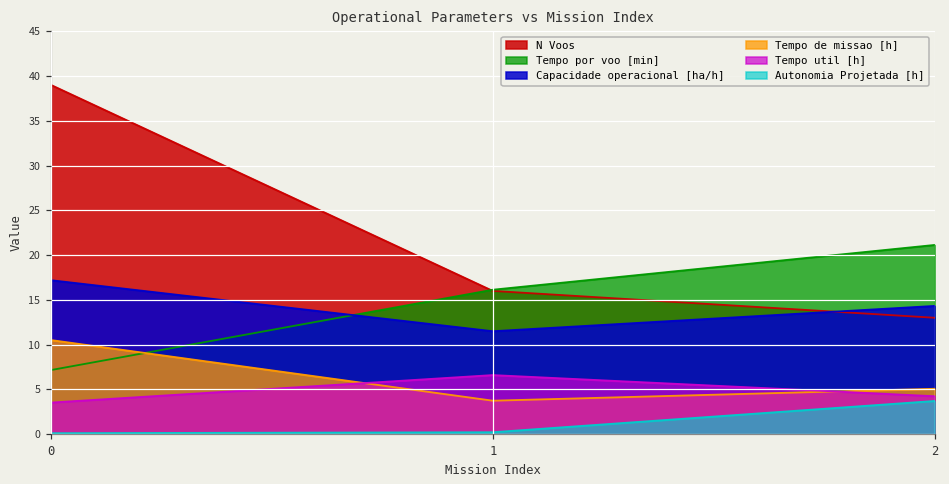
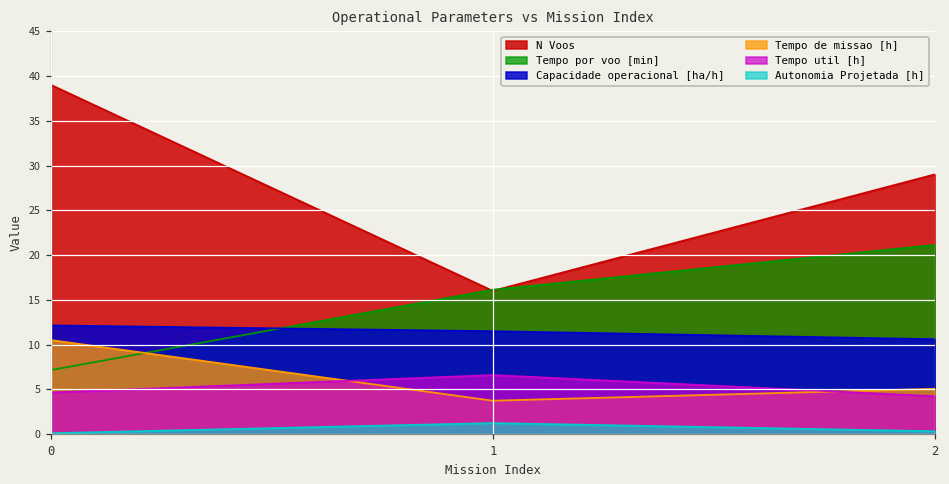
  {
    "N Voos": {
      "0": 39,
-     "2": 13
+     "2": 29
    },
    "Tempo por voo [min]": {
      "0": 7,
      "2": 21
    },
    "Capacidade operacional [ha/h]": {
-     "0": 17,
+     "0": 12,
      "1": 11,
-     "2": 14
+     "2": 11
    },
    "Tempo de missao [h]": {
      "0": 11,
      "1": 4,
      "2": 5
    },
    "Tempo util [h]": {
-     "0": 4,
+     "0": 5,
      "1": 7,
      "2": 4
    },
    "Autonomia Projetada [h]": {
      "0": 0,
-     "1": 0,
-     "2": 4
+     "1": 1,
+     "2": 0
    }
  }
